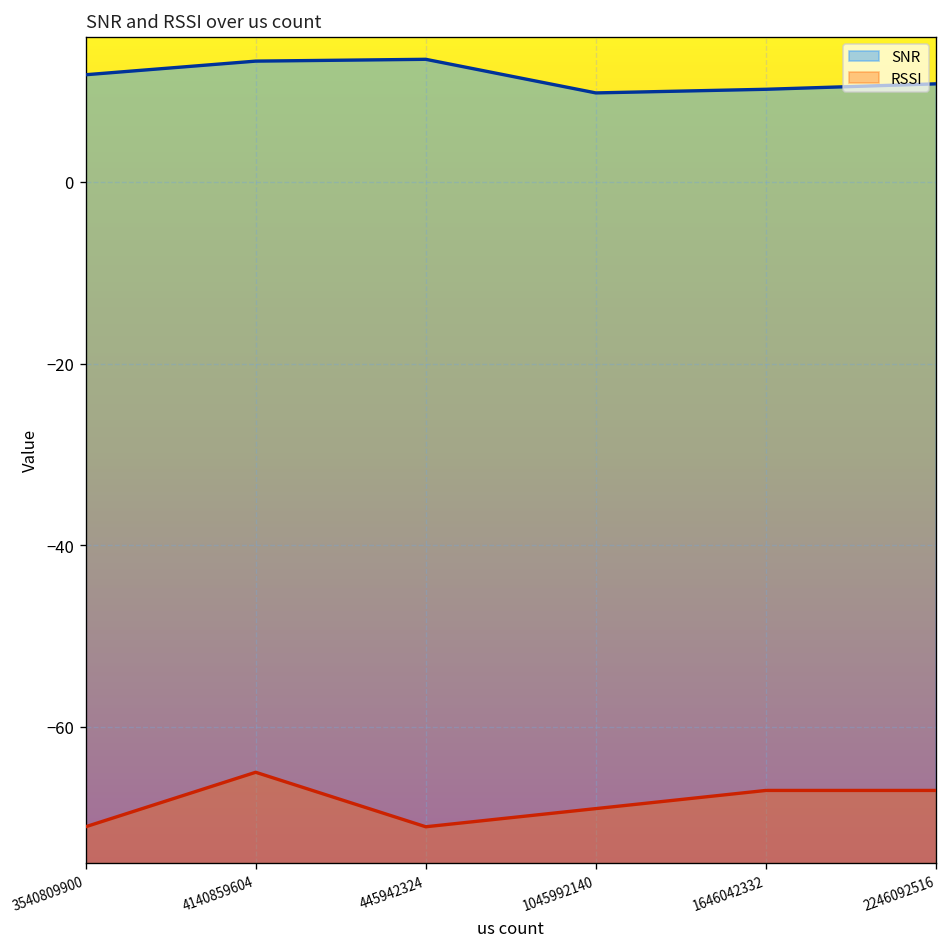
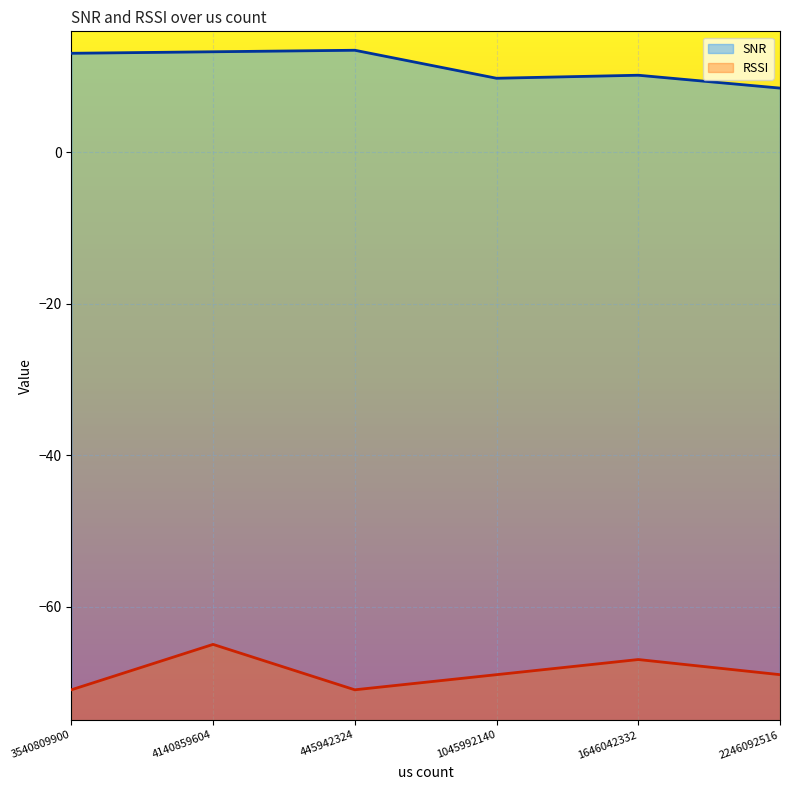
  {
    "SNR": {
-     "3540809900": 12,
+     "3540809900": 13,
      "4140859604": 13,
      "445942324": 14,
      "1045992140": 10,
      "1646042332": 10,
-     "2246092516": 11
+     "2246092516": 9
    },
    "RSSI": {
      "3540809900": -71,
      "4140859604": -65,
      "445942324": -71,
      "1045992140": -69,
      "1646042332": -67,
-     "2246092516": -67
+     "2246092516": -69
    }
  }
